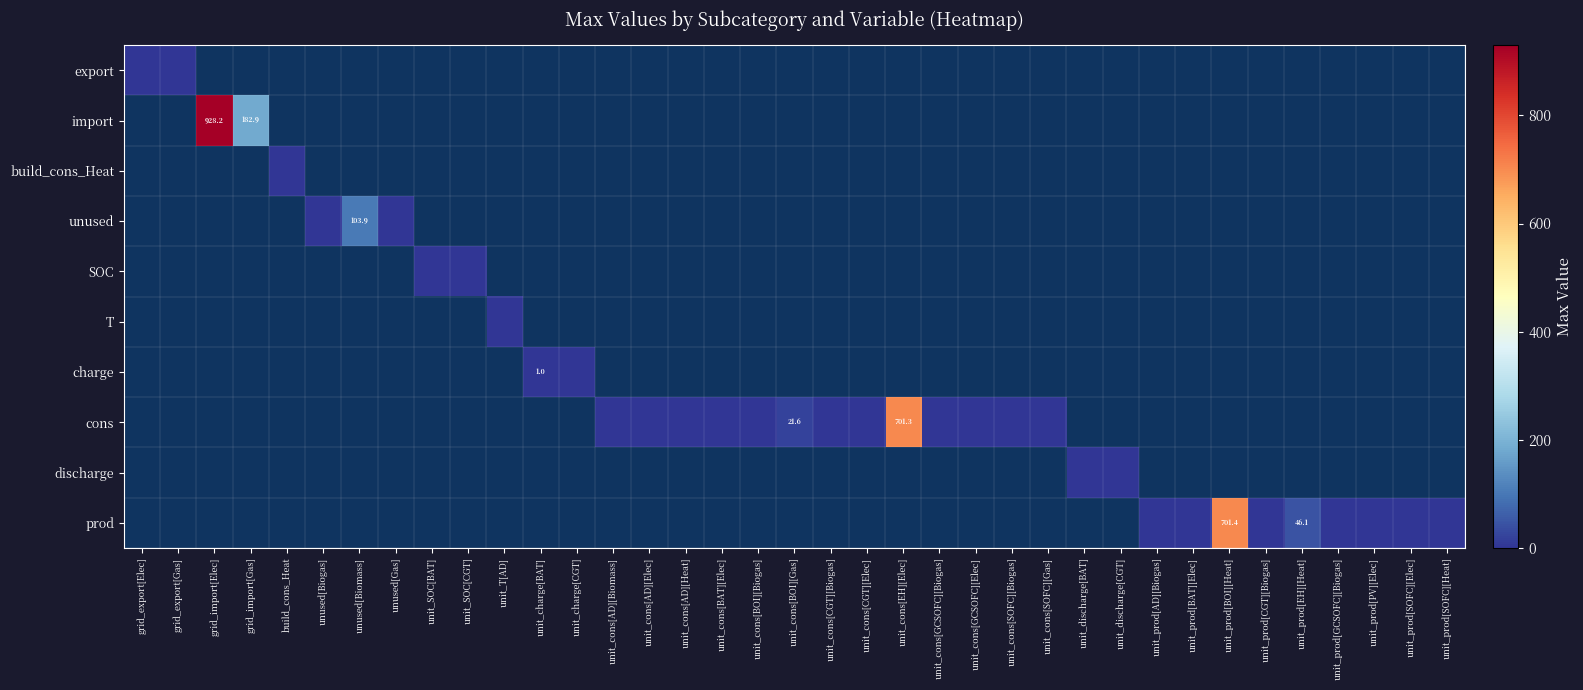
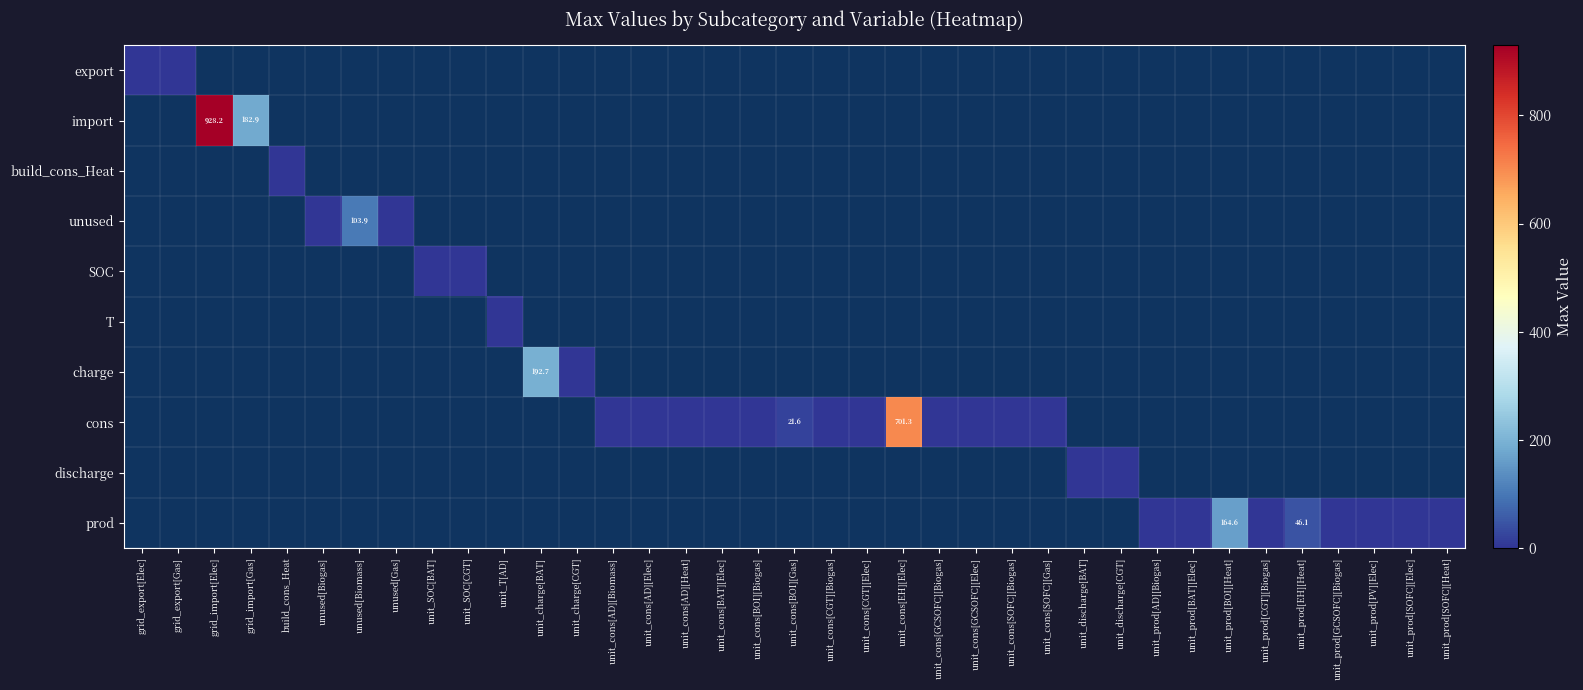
  {
    "import": {
      "grid_import[Elec]": 928.2,
      "grid_import[Gas]": 182.9
    },
    "unused": {
      "unused[Biomass]": 103.9
    },
    "charge": {
-     "unit_charge[BAT]": 1.0
+     "unit_charge[BAT]": 192.7
    },
    "cons": {
      "unit_cons[BOI][Gas]": 21.6,
      "unit_cons[EH][Elec]": 701.3
    },
    "prod": {
-     "unit_prod[BOI][Heat]": 701.4,
+     "unit_prod[BOI][Heat]": 164.6,
      "unit_prod[EH][Heat]": 46.1
    }
  }
